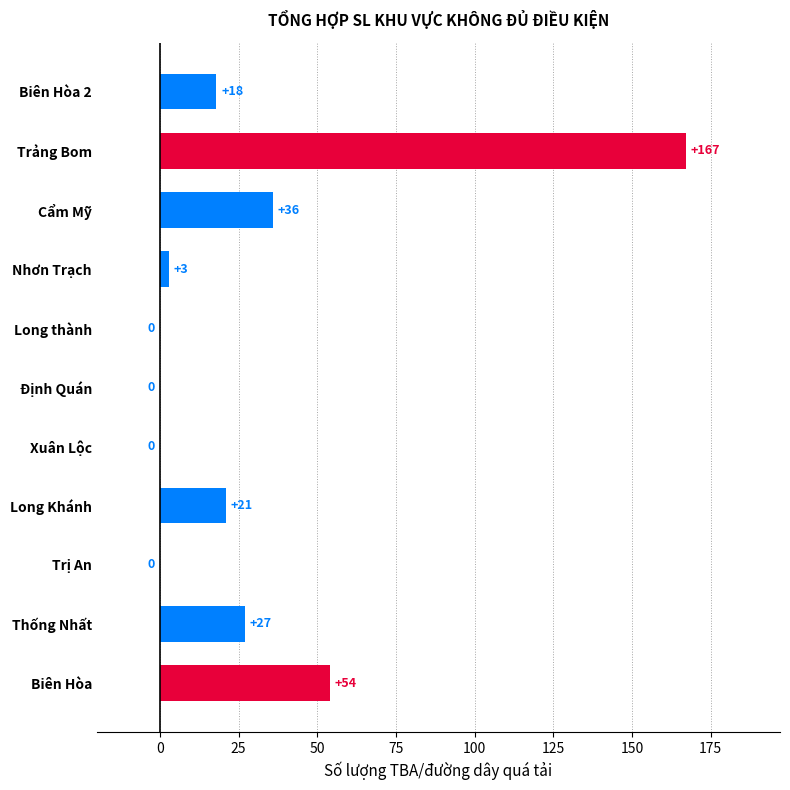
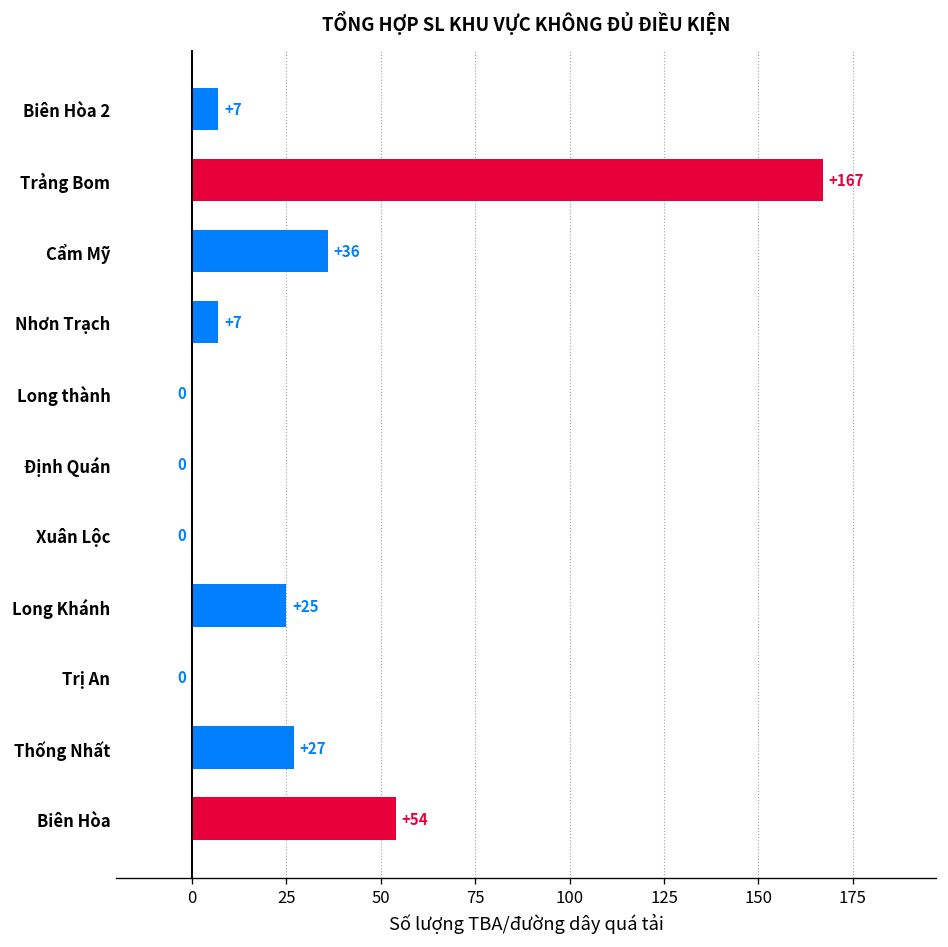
  {
-   "Biên Hòa 2": "+18",
+   "Biên Hòa 2": "+7",
    "Trảng Bom": "+167",
    "Cẩm Mỹ": "+36",
-   "Nhơn Trạch": "+3",
+   "Nhơn Trạch": "+7",
    "Long thành": "0",
    "Định Quán": "0",
    "Xuân Lộc": "0",
-   "Long Khánh": "+21",
+   "Long Khánh": "+25",
    "Trị An": "0",
    "Thống Nhất": "+27",
    "Biên Hòa": "+54"
  }
